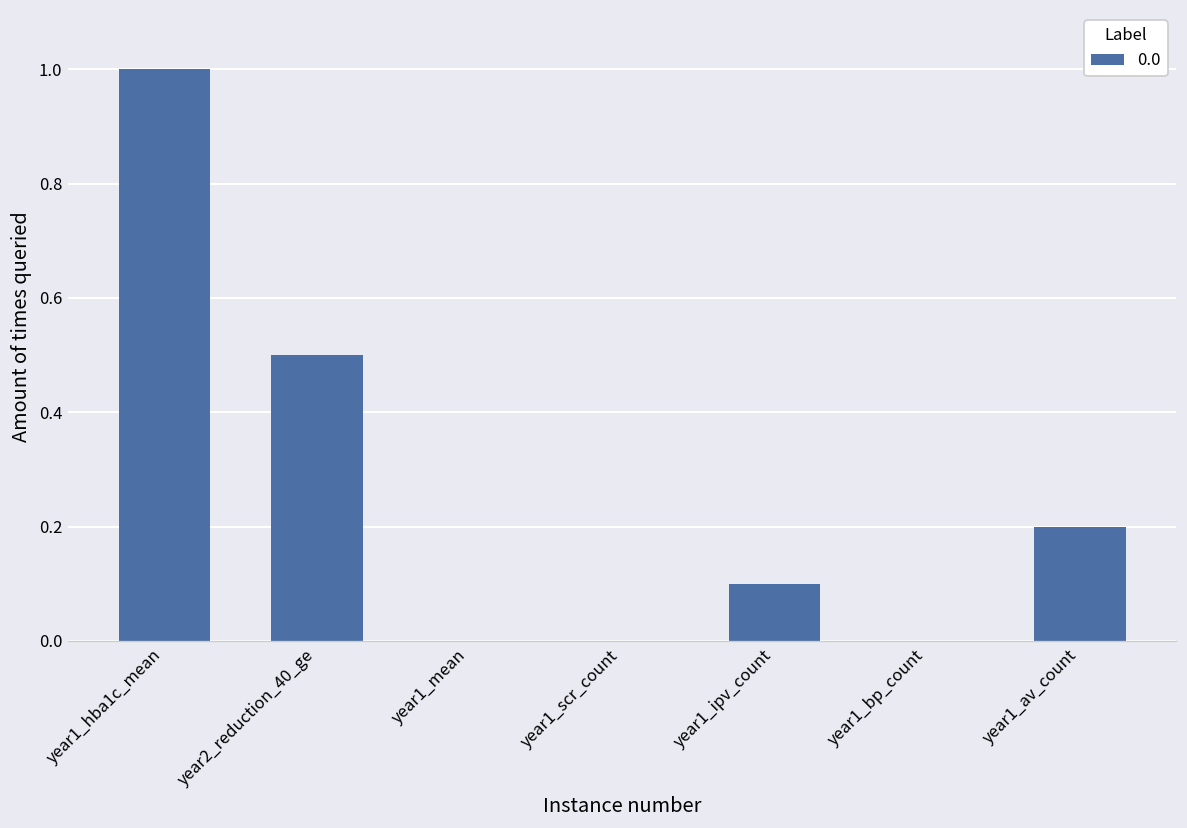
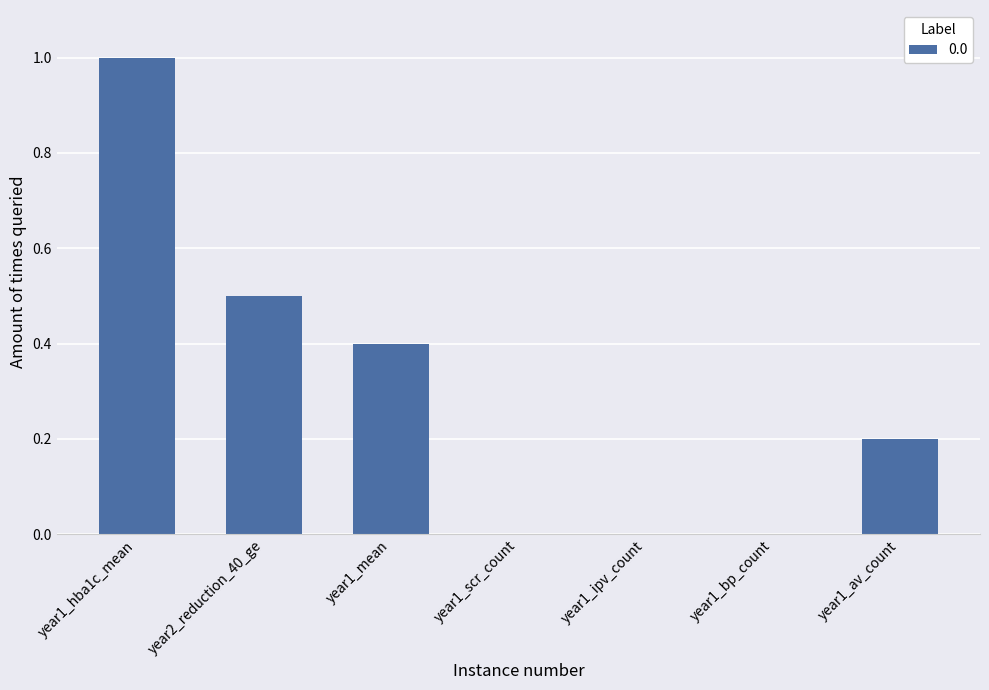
  {
    "year1_hba1c_mean": 1.0,
    "year2_reduction_40_ge": 0.5,
-   "year1_mean": 0.0,
+   "year1_mean": 0.4,
    "year1_scr_count": 0.0,
-   "year1_ipv_count": 0.1,
+   "year1_ipv_count": 0.0,
    "year1_bp_count": 0.0,
    "year1_av_count": 0.2
  }
